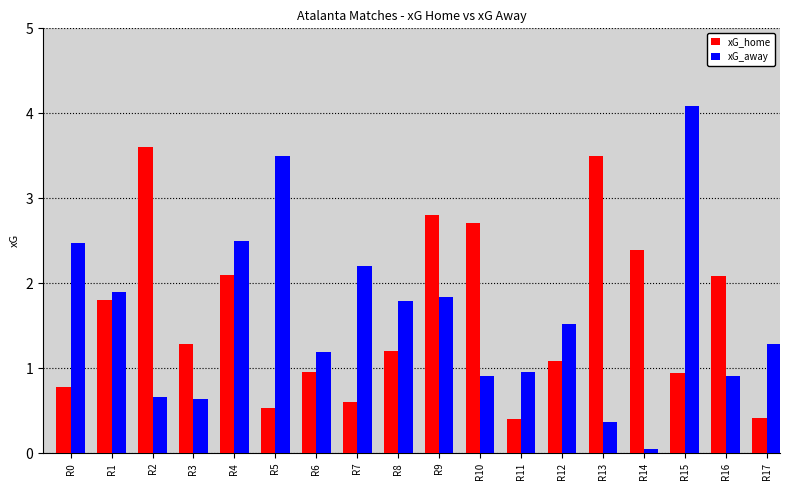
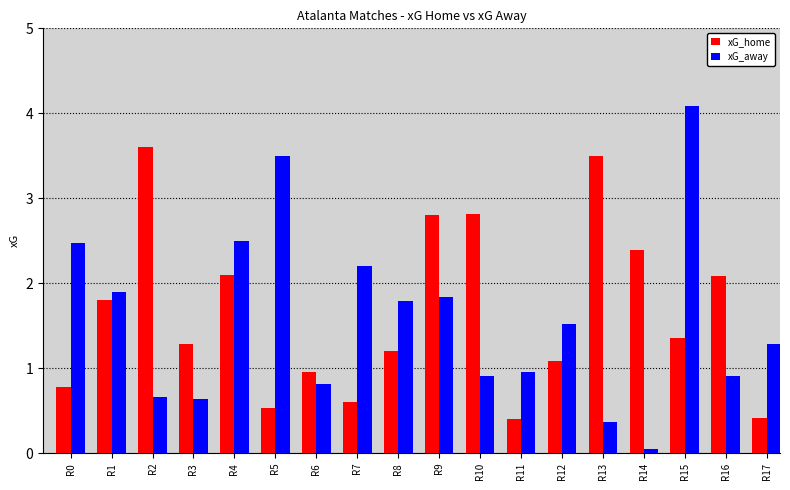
  {
    "xG_home": {
      "R0": 0.8,
      "R1": 1.8,
      "R2": 3.6,
      "R3": 1.3,
      "R4": 2.1,
      "R5": 0.5,
      "R6": 1.0,
      "R7": 0.6,
      "R8": 1.2,
      "R9": 2.8,
-     "R10": 2.7,
+     "R10": 2.8,
      "R11": 0.4,
      "R12": 1.1,
      "R13": 3.5,
      "R14": 2.4,
-     "R15": 0.9,
+     "R15": 1.4,
      "R16": 2.1,
      "R17": 0.4
    },
    "xG_away": {
      "R0": 2.5,
      "R1": 1.9,
      "R2": 0.7,
      "R3": 0.6,
      "R4": 2.5,
      "R5": 3.5,
-     "R6": 1.2,
+     "R6": 0.8,
      "R7": 2.2,
      "R8": 1.8,
      "R9": 1.8,
      "R10": 0.9,
      "R11": 1.0,
      "R12": 1.5,
      "R13": 0.4,
      "R14": 0.0,
      "R15": 4.1,
      "R16": 0.9,
      "R17": 1.3
    }
  }
